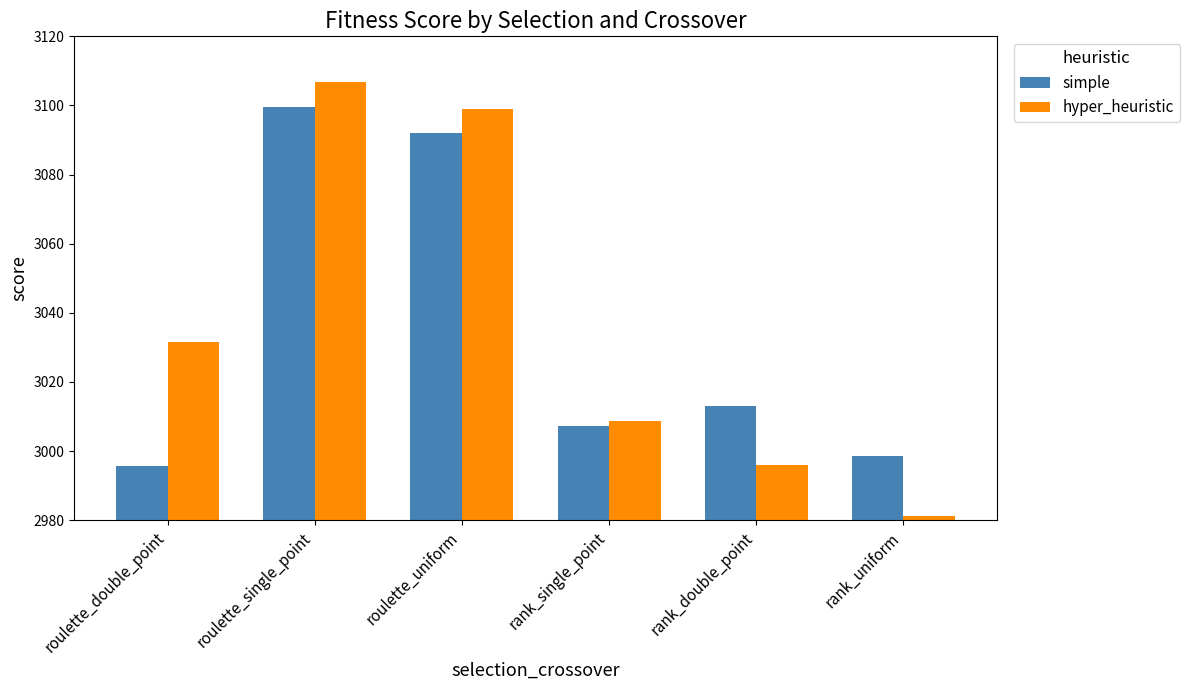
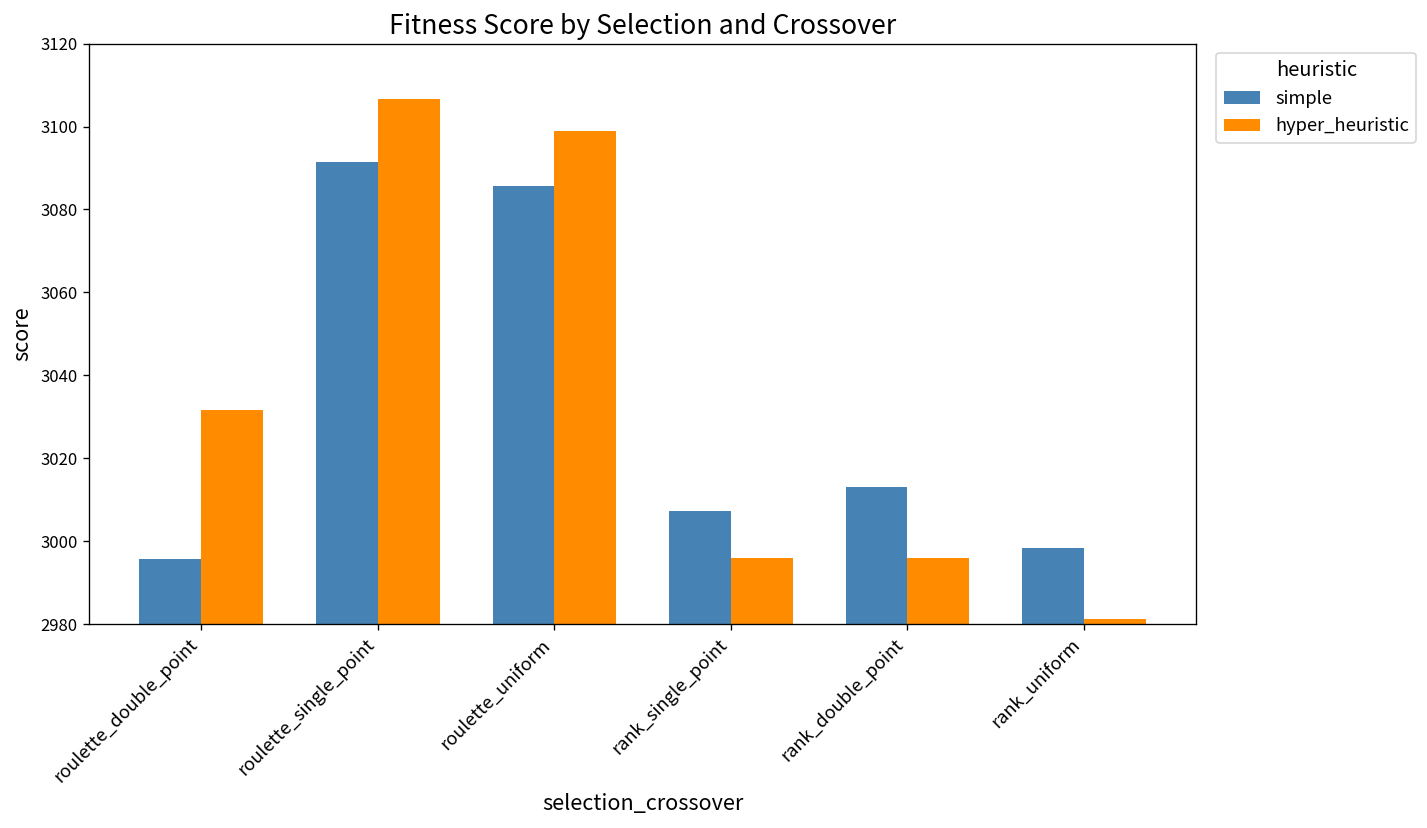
  {
    "simple": {
      "roulette_double_point": 2996,
-     "roulette_single_point": 3100,
-     "roulette_uniform": 3092,
+     "roulette_single_point": 3091,
+     "roulette_uniform": 3086,
      "rank_single_point": 3007,
      "rank_double_point": 3013,
      "rank_uniform": 2998
    },
    "hyper_heuristic": {
      "roulette_double_point": 3032,
      "roulette_single_point": 3107,
      "roulette_uniform": 3099,
-     "rank_single_point": 3009,
+     "rank_single_point": 2996,
      "rank_double_point": 2996,
      "rank_uniform": 2981
    }
  }
